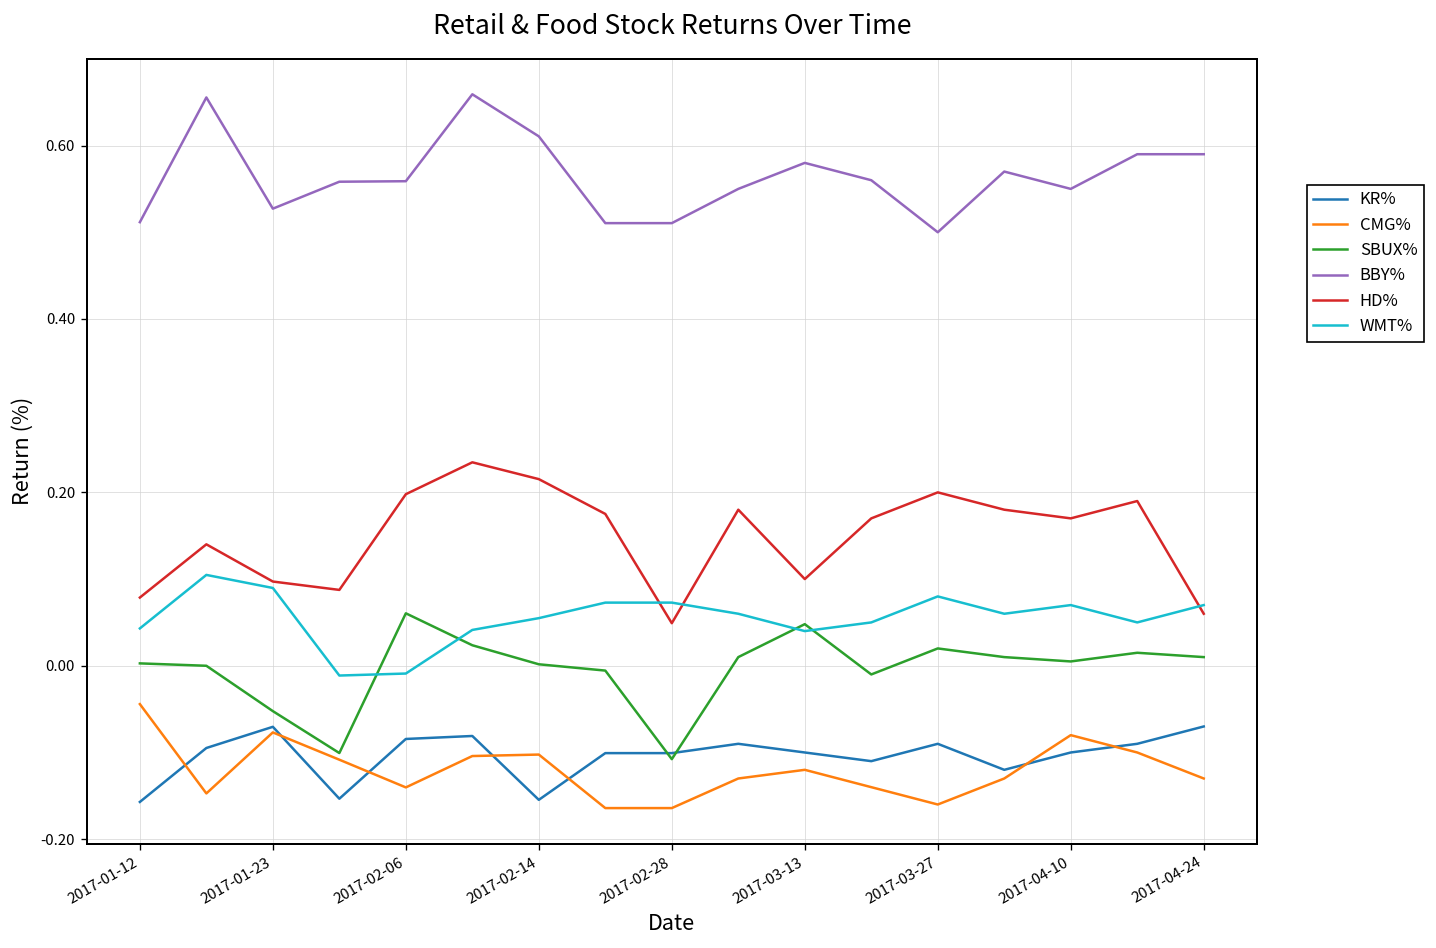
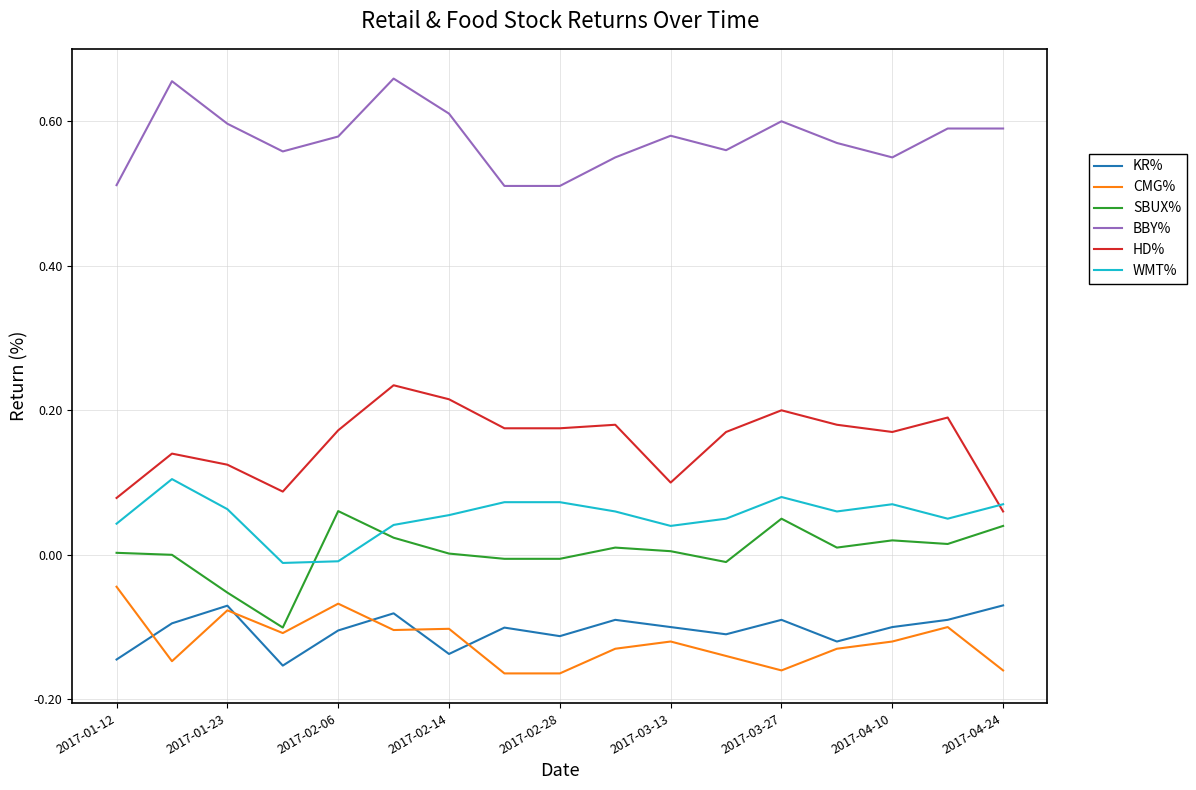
  {
    "KR%": {
-     "2017-01-12": -0.16,
+     "2017-01-12": -0.14,
      "2017-01-23": -0.07,
-     "2017-02-06": -0.08,
-     "2017-02-14": -0.15,
-     "2017-02-28": -0.10,
+     "2017-02-06": -0.10,
+     "2017-02-14": -0.14,
+     "2017-02-28": -0.11,
      "2017-03-13": -0.10,
      "2017-03-27": -0.09,
      "2017-04-10": -0.10,
      "2017-04-24": -0.07
    },
    "CMG%": {
      "2017-01-12": -0.04,
      "2017-01-23": -0.08,
-     "2017-02-06": -0.14,
+     "2017-02-06": -0.07,
      "2017-02-14": -0.10,
      "2017-02-28": -0.16,
      "2017-03-13": -0.12,
      "2017-03-27": -0.16,
-     "2017-04-10": -0.08,
-     "2017-04-24": -0.13
+     "2017-04-10": -0.12,
+     "2017-04-24": -0.16
    },
    "SBUX%": {
      "2017-01-12": 0.00,
      "2017-01-23": -0.05,
      "2017-02-06": 0.06,
      "2017-02-14": 0.00,
-     "2017-02-28": -0.11,
-     "2017-03-13": 0.05,
-     "2017-03-27": 0.02,
-     "2017-04-10": 0.01,
-     "2017-04-24": 0.01
+     "2017-02-28": -0.01,
+     "2017-03-13": 0.01,
+     "2017-03-27": 0.05,
+     "2017-04-10": 0.02,
+     "2017-04-24": 0.04
    },
    "BBY%": {
      "2017-01-12": 0.51,
-     "2017-01-23": 0.53,
-     "2017-02-06": 0.56,
+     "2017-01-23": 0.60,
+     "2017-02-06": 0.58,
      "2017-02-14": 0.61,
      "2017-02-28": 0.51,
      "2017-03-13": 0.58,
-     "2017-03-27": 0.5,
+     "2017-03-27": 0.6,
      "2017-04-10": 0.55,
      "2017-04-24": 0.59
    },
    "HD%": {
      "2017-01-12": 0.08,
-     "2017-01-23": 0.10,
-     "2017-02-06": 0.20,
+     "2017-01-23": 0.12,
+     "2017-02-06": 0.17,
      "2017-02-14": 0.22,
-     "2017-02-28": 0.05,
+     "2017-02-28": 0.18,
      "2017-03-13": 0.10,
      "2017-03-27": 0.20,
      "2017-04-10": 0.17,
      "2017-04-24": 0.06
    },
    "WMT%": {
      "2017-01-12": 0.04,
-     "2017-01-23": 0.09,
+     "2017-01-23": 0.06,
      "2017-02-06": -0.01,
      "2017-02-14": 0.05,
      "2017-02-28": 0.07,
      "2017-03-13": 0.04,
      "2017-03-27": 0.08,
      "2017-04-10": 0.07,
      "2017-04-24": 0.07
    }
  }
